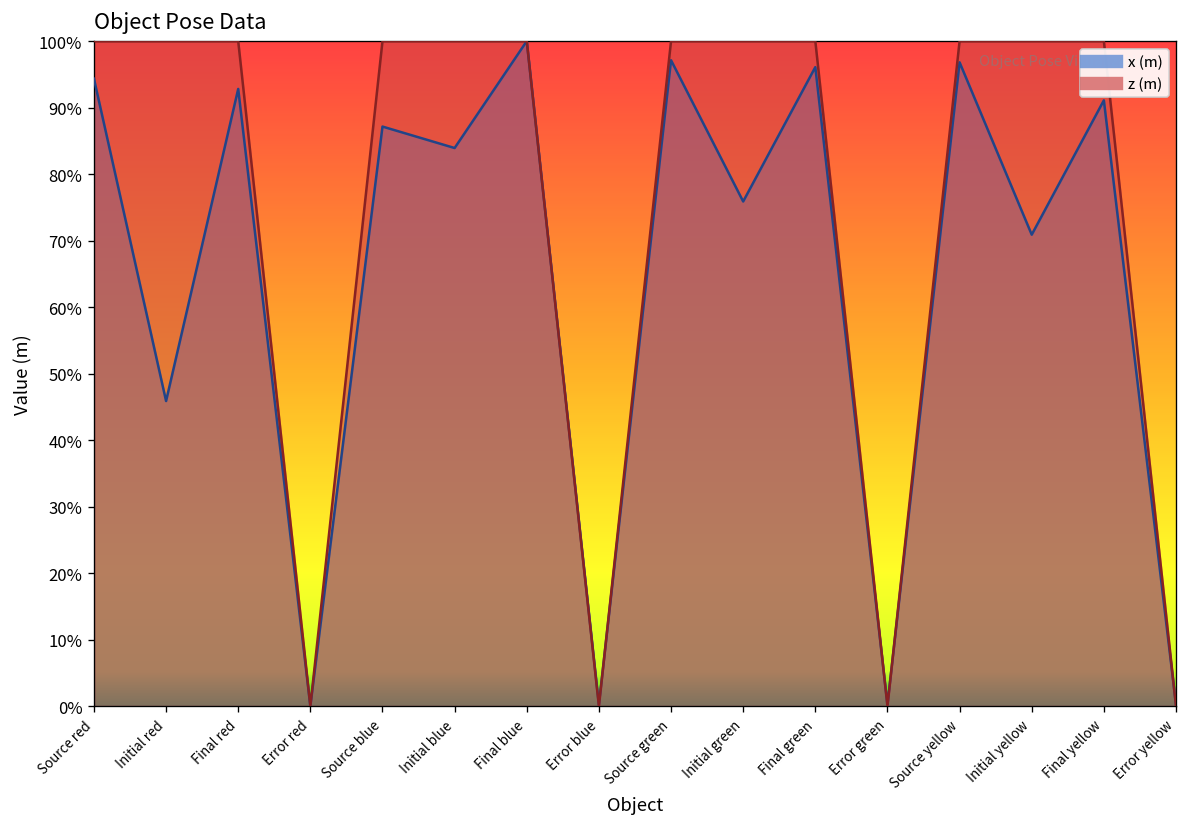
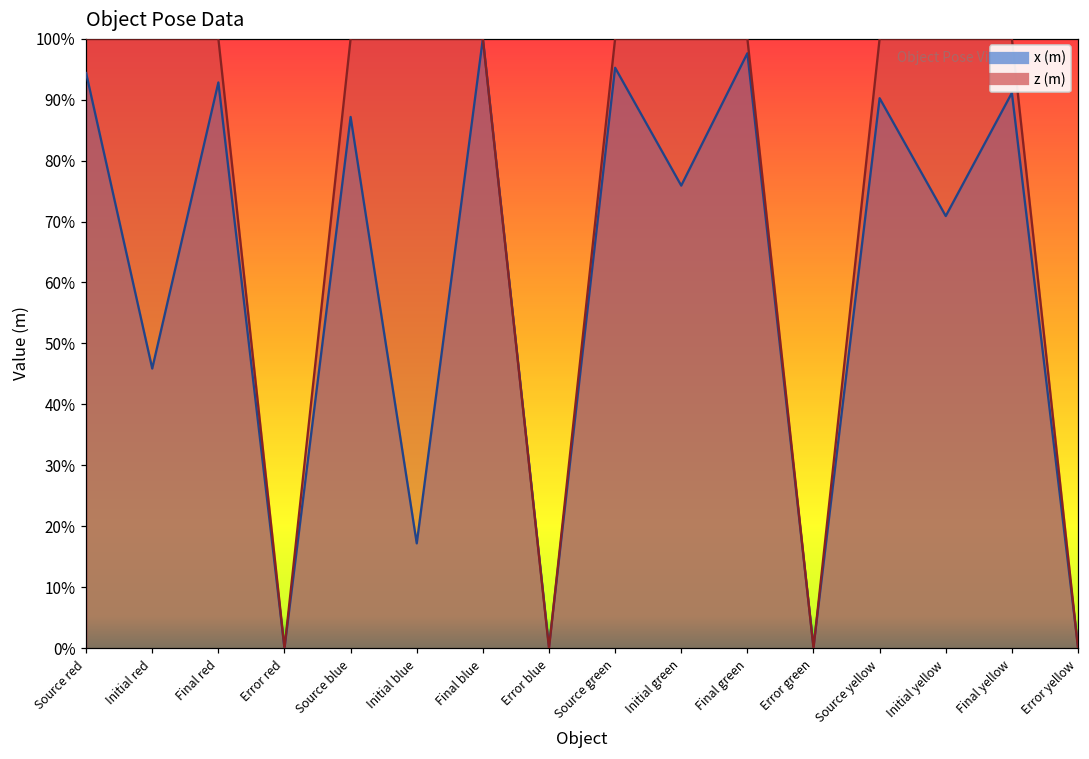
  {
    "x (m)": {
      "Source red": "94%",
      "Initial red": "46%",
      "Final red": "93%",
      "Source blue": "87%",
-     "Initial blue": "84%",
-     "Source green": "97%",
+     "Initial blue": "17%",
+     "Source green": "95%",
      "Initial green": "76%",
-     "Final green": "96%",
-     "Source yellow": "97%",
+     "Final green": "98%",
+     "Source yellow": "90%",
      "Initial yellow": "71%",
      "Final yellow": "91%"
    },
    "z (m)": {
      "Source red": "100%",
      "Initial red": "100%",
      "Final red": "100%",
      "Source blue": "100%",
      "Initial blue": "100%",
      "Source green": "100%",
      "Initial green": "100%",
      "Final green": "100%",
      "Source yellow": "100%",
      "Initial yellow": "100%",
      "Final yellow": "100%"
    }
  }
